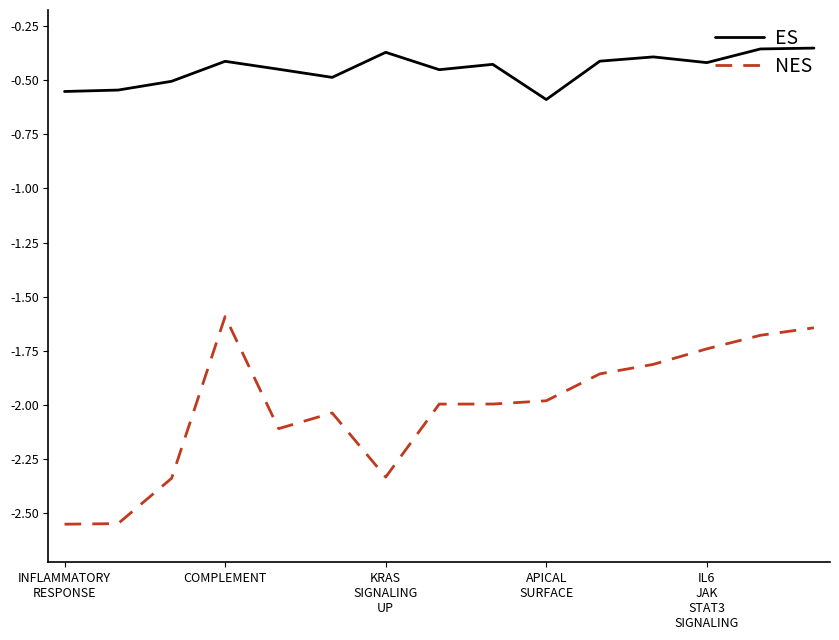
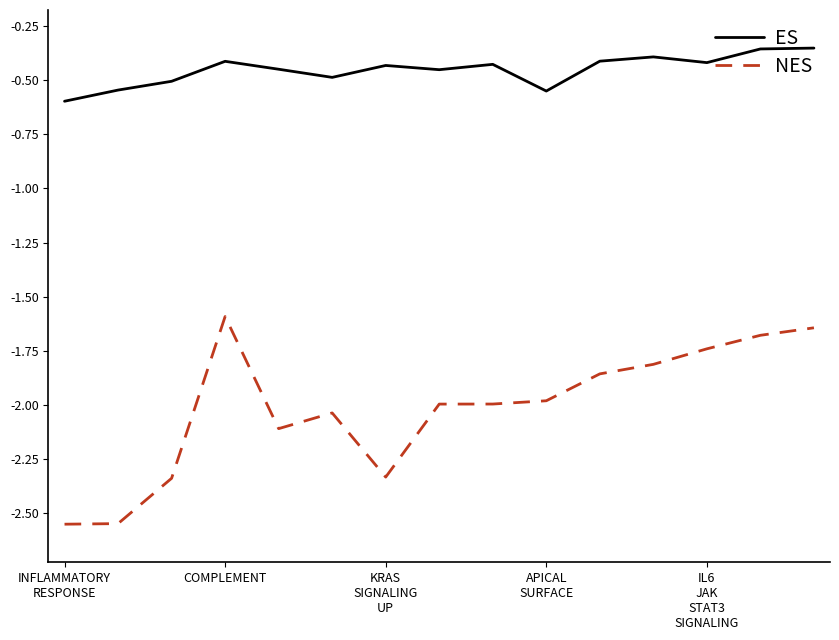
  {
    "ES": {
-     "INFLAMMATORY RESPONSE": -0.55,
+     "INFLAMMATORY RESPONSE": -0.60,
      "COMPLEMENT": -0.41,
-     "KRAS SIGNALING UP": -0.37,
-     "APICAL SURFACE": -0.59,
+     "KRAS SIGNALING UP": -0.43,
+     "APICAL SURFACE": -0.55,
      "IL6 JAK STAT3 SIGNALING": -0.42
    },
    "NES": {
      "INFLAMMATORY RESPONSE": -2.55,
      "COMPLEMENT": -1.59,
      "KRAS SIGNALING UP": -2.33,
      "APICAL SURFACE": -1.98,
      "IL6 JAK STAT3 SIGNALING": -1.74
    }
  }
